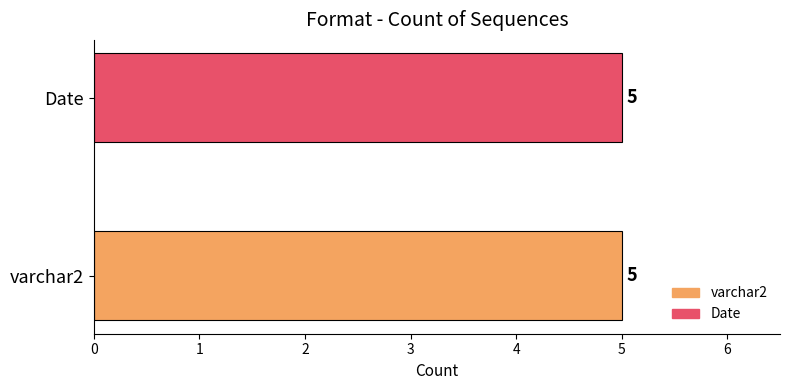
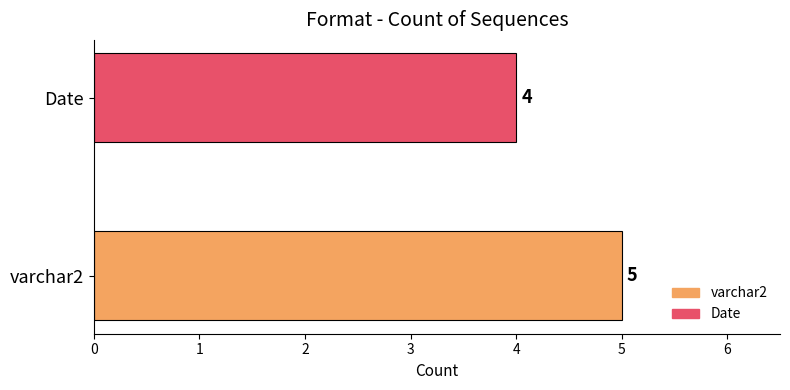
  {
-   "Date": 5,
+   "Date": 4,
    "varchar2": 5
  }
